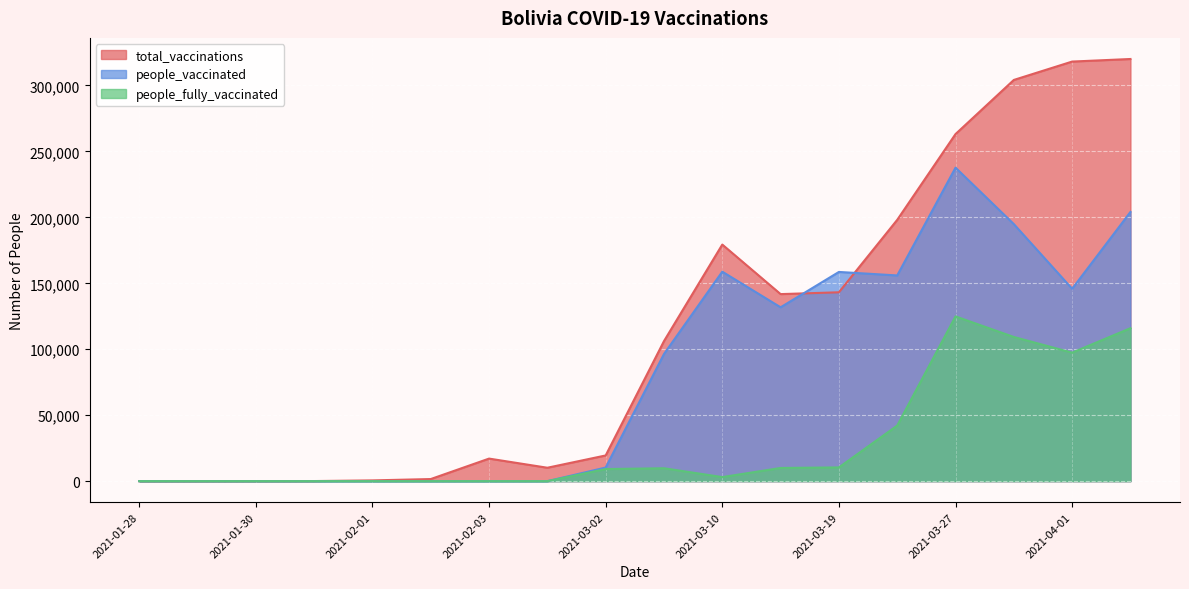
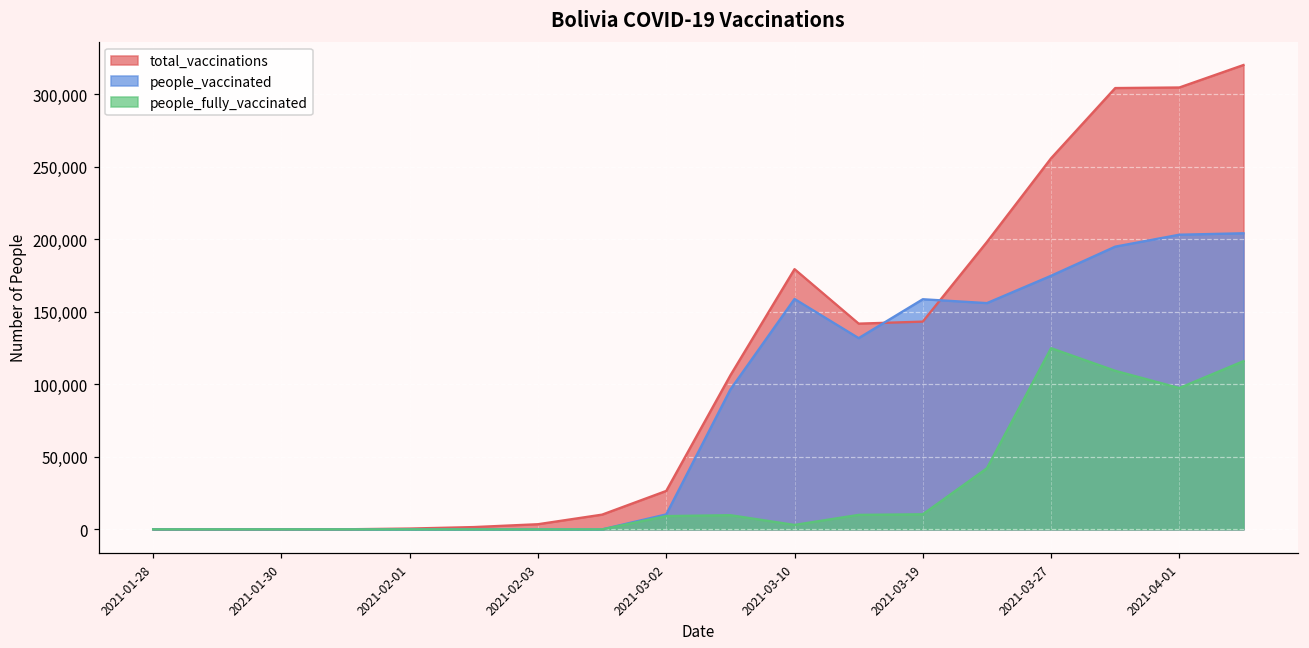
  {
    "total_vaccinations": {
-     "2021-02-03": "17,000",
-     "2021-03-02": "19,000",
+     "2021-02-03": "4,000",
+     "2021-03-02": "27,000",
      "2021-03-10": "179,000",
      "2021-03-19": "143,000",
-     "2021-03-27": "263,000",
-     "2021-04-01": "318,000"
+     "2021-03-27": "256,000",
+     "2021-04-01": "305,000"
    },
    "people_vaccinated": {
      "2021-03-10": "159,000",
      "2021-03-19": "159,000",
-     "2021-03-27": "238,000",
-     "2021-04-01": "146,000"
+     "2021-03-27": "175,000",
+     "2021-04-01": "203,000"
    },
    "people_fully_vaccinated": {
      "2021-03-10": "3,000",
      "2021-03-19": "10,000",
      "2021-03-27": "125,000",
      "2021-04-01": "97,000"
    }
  }
